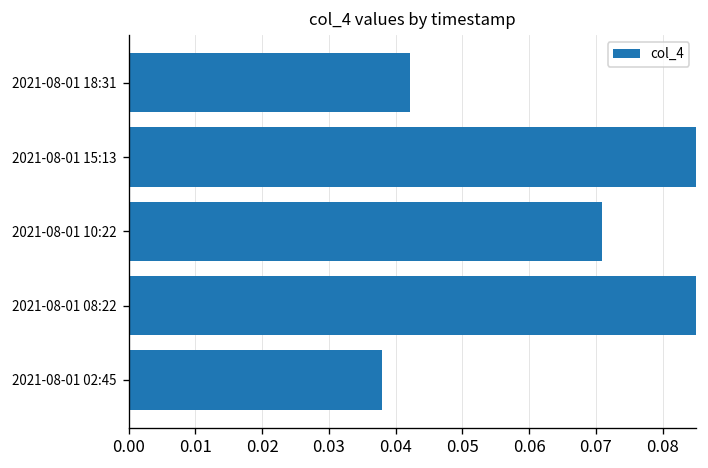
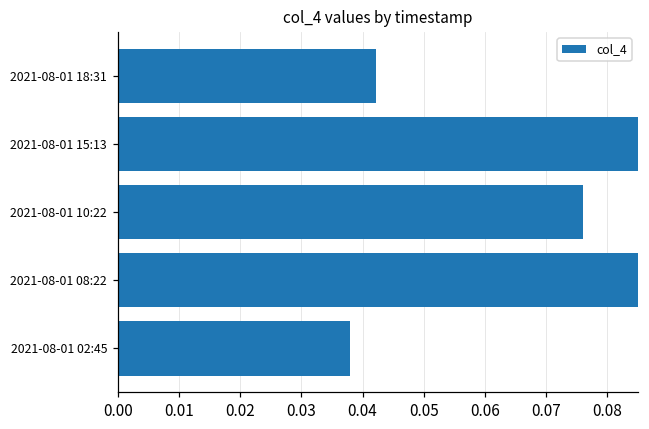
  {
    "2021-08-01 18:31": 0.042,
-   "2021-08-01 10:22": 0.071,
+   "2021-08-01 10:22": 0.076,
    "2021-08-01 02:45": 0.038
  }
